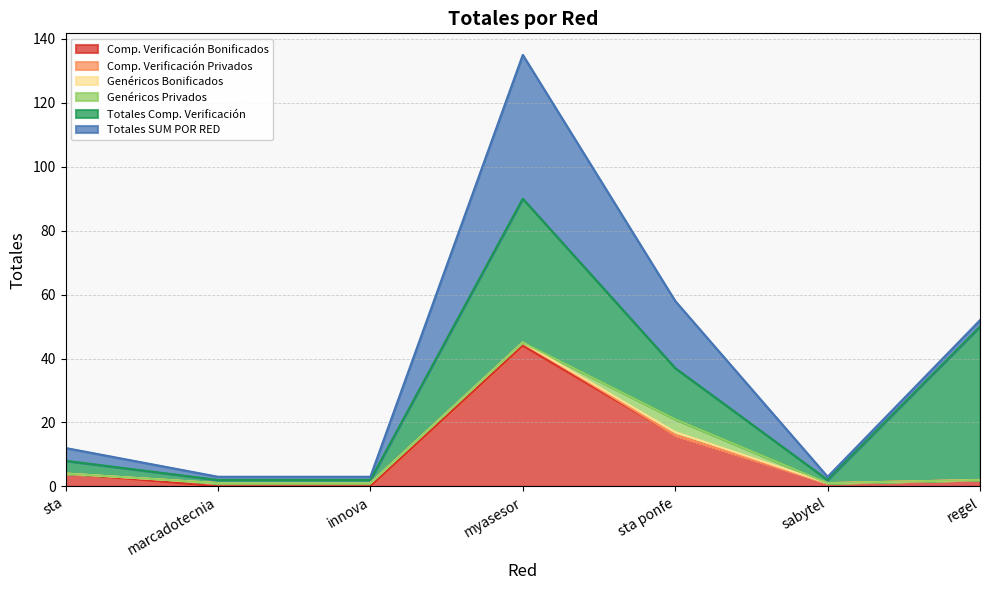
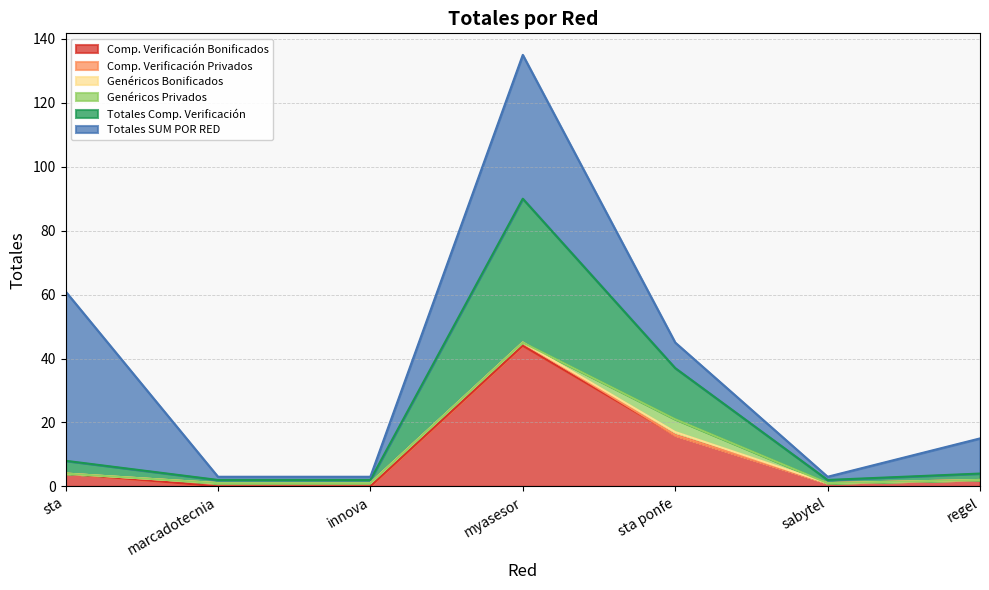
  {
    "Comp. Verificación Bonificados": {
      "marcadotecnia": 0,
      "innova": 0,
      "myasesor": 44
    },
    "Genéricos Bonificados": {
      "sta ponfe": 1
    },
    "Genéricos Privados": {
      "sta ponfe": 21
    },
    "Totales Comp. Verificación": {
      "sta": 4,
      "marcadotecnia": 1,
      "innova": 1,
      "myasesor": 45,
      "sta ponfe": 16,
      "sabytel": 1,
-     "regel": 48
+     "regel": 2
    },
    "Totales SUM POR RED": {
-     "sta": 4,
+     "sta": 53,
      "marcadotecnia": 1,
      "innova": 1,
      "myasesor": 45,
-     "sta ponfe": 21,
+     "sta ponfe": 8,
      "sabytel": 1,
-     "regel": 2
+     "regel": 11
    }
  }
